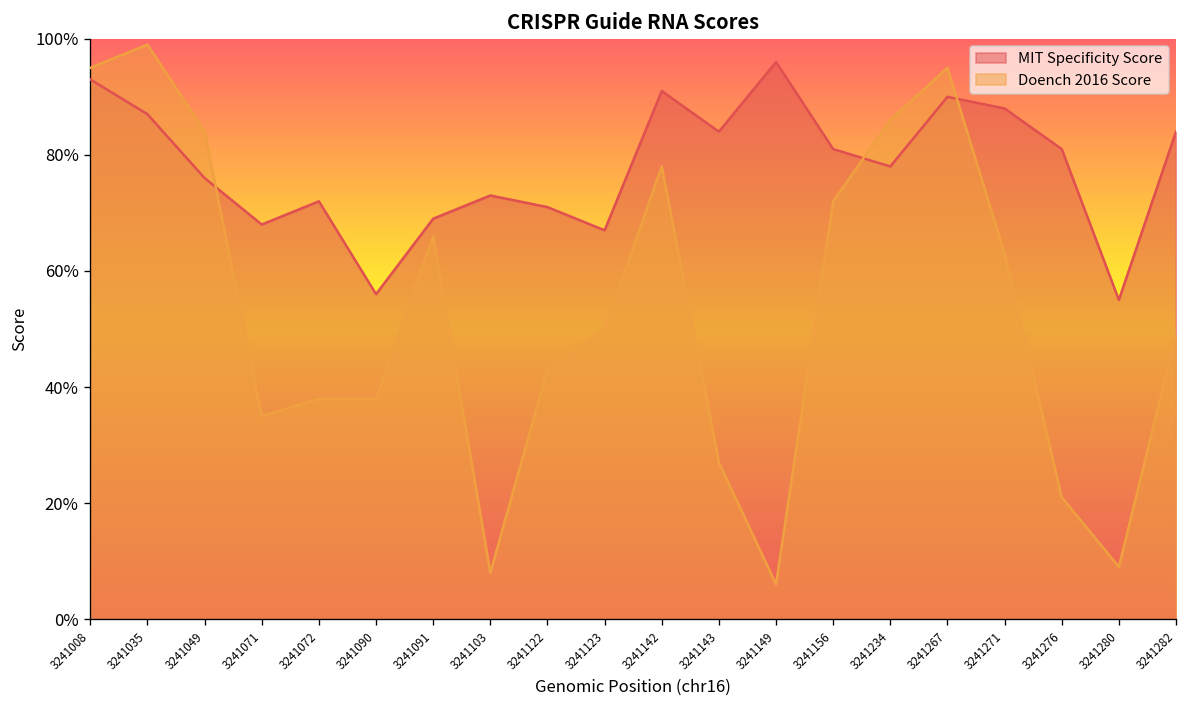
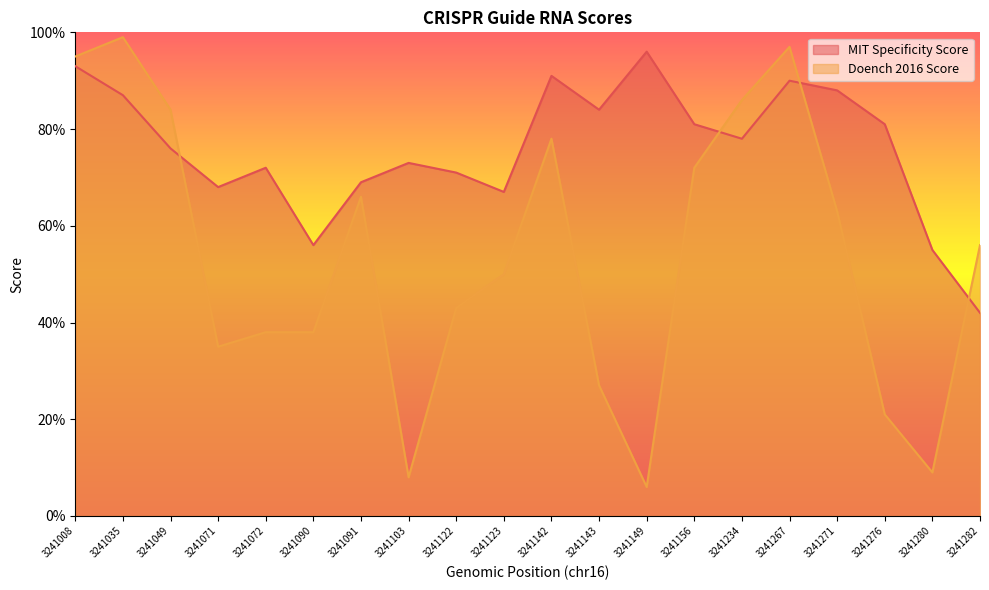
  {
    "MIT Specificity Score": {
      "3241008": "93%",
      "3241035": "87%",
      "3241049": "76%",
      "3241071": "68%",
      "3241072": "72%",
      "3241090": "56%",
      "3241091": "69%",
      "3241103": "73%",
      "3241122": "71%",
      "3241123": "67%",
      "3241142": "91%",
      "3241143": "84%",
      "3241149": "96%",
      "3241156": "81%",
      "3241234": "78%",
      "3241267": "90%",
      "3241271": "88%",
      "3241276": "81%",
      "3241280": "55%",
-     "3241282": "84%"
+     "3241282": "42%"
    },
    "Doench 2016 Score": {
      "3241008": "95%",
      "3241035": "99%",
      "3241049": "84%",
      "3241071": "35%",
      "3241072": "38%",
      "3241090": "38%",
      "3241091": "66%",
      "3241103": "8%",
      "3241122": "43%",
      "3241123": "50%",
      "3241142": "78%",
      "3241143": "27%",
      "3241149": "6%",
      "3241156": "72%",
      "3241234": "86%",
-     "3241267": "95%",
+     "3241267": "97%",
      "3241271": "63%",
      "3241276": "21%",
      "3241280": "9%",
-     "3241282": "49%"
+     "3241282": "56%"
    }
  }
